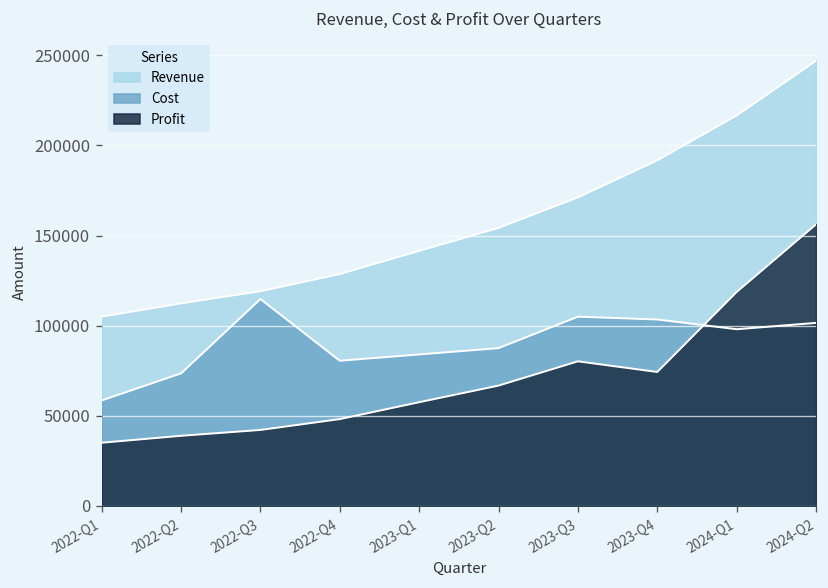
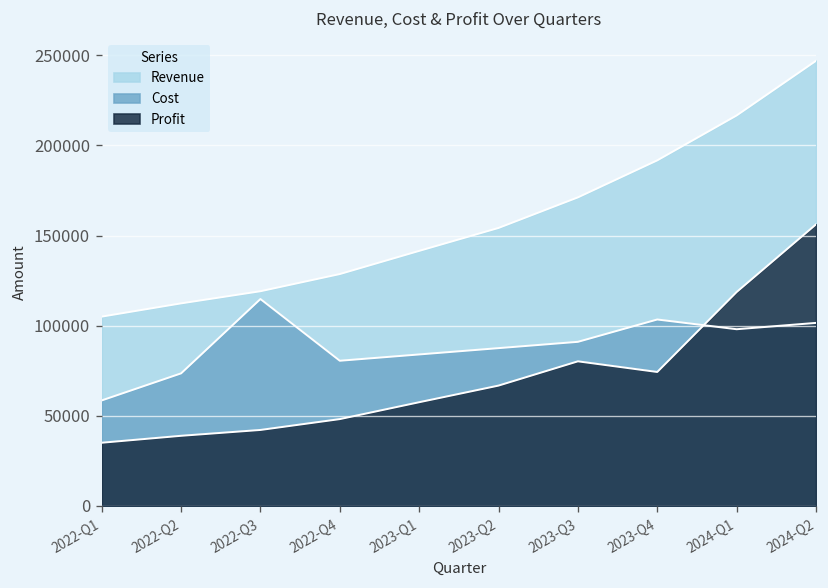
  {
    "Revenue": {
      "2022-Q1": 105000,
      "2022-Q2": 112000,
      "2022-Q3": 119000,
      "2022-Q4": 129000,
      "2023-Q1": 141000,
      "2023-Q2": 154000,
      "2023-Q3": 171000,
      "2023-Q4": 192000,
      "2024-Q1": 217000,
      "2024-Q2": 247000
    },
    "Cost": {
      "2022-Q1": 58000,
      "2022-Q2": 74000,
      "2022-Q3": 115000,
      "2022-Q4": 81000,
      "2023-Q1": 84000,
      "2023-Q2": 88000,
-     "2023-Q3": 105000,
+     "2023-Q3": 91000,
      "2023-Q4": 103000,
      "2024-Q1": 98000,
      "2024-Q2": 102000
    },
    "Profit": {
      "2022-Q1": 35000,
      "2022-Q2": 39000,
      "2022-Q3": 42000,
      "2022-Q4": 48000,
      "2023-Q1": 57000,
      "2023-Q2": 67000,
      "2023-Q3": 80000,
      "2023-Q4": 74000,
      "2024-Q1": 119000,
      "2024-Q2": 156000
    }
  }
